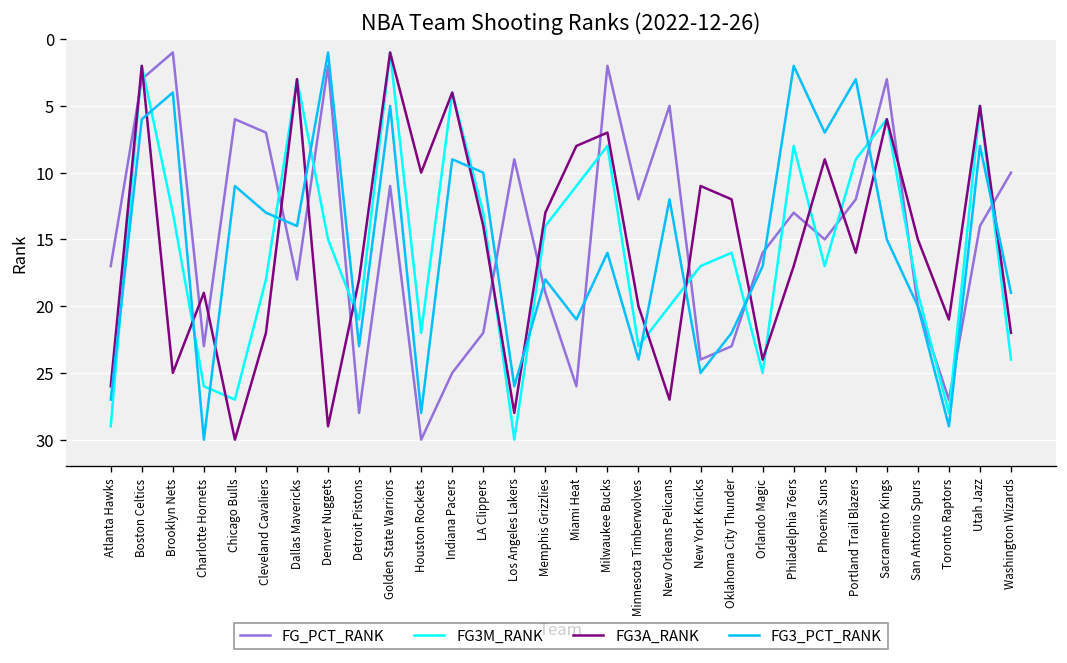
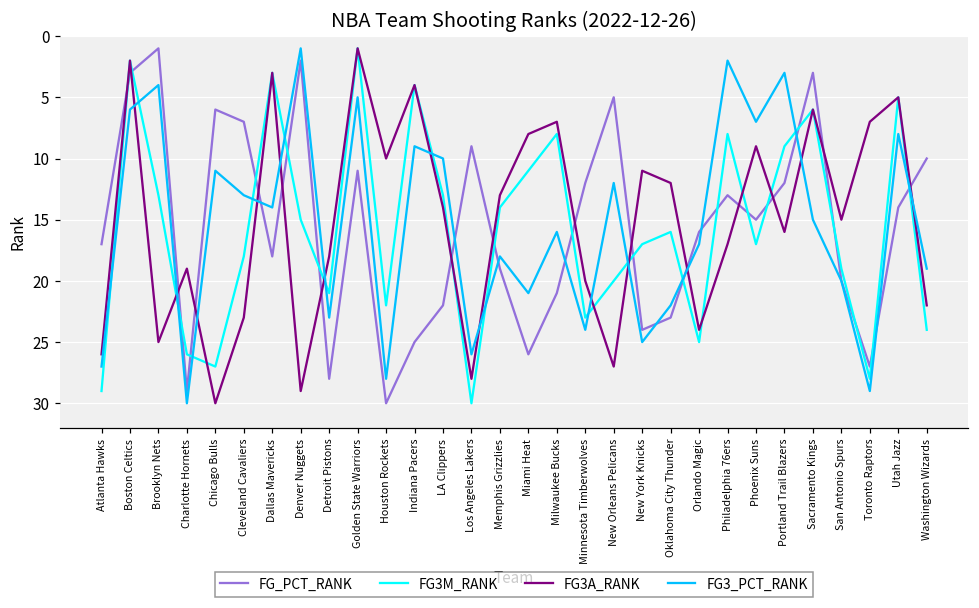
  {
    "FG_PCT_RANK": {
      "Atlanta Hawks": 17,
      "Boston Celtics": 3,
      "Brooklyn Nets": 1,
-     "Charlotte Hornets": 23,
+     "Charlotte Hornets": 29,
      "Chicago Bulls": 6,
      "Cleveland Cavaliers": 7,
      "Dallas Mavericks": 18,
      "Denver Nuggets": 2,
      "Detroit Pistons": 28,
      "Golden State Warriors": 11,
      "Houston Rockets": 30,
      "Indiana Pacers": 25,
      "LA Clippers": 22,
      "Los Angeles Lakers": 9,
      "Memphis Grizzlies": 19,
      "Miami Heat": 26,
-     "Milwaukee Bucks": 2,
+     "Milwaukee Bucks": 21,
      "Minnesota Timberwolves": 12,
      "New Orleans Pelicans": 5,
      "New York Knicks": 24,
      "Oklahoma City Thunder": 23,
      "Orlando Magic": 16,
      "Philadelphia 76ers": 13,
      "Phoenix Suns": 15,
      "Portland Trail Blazers": 12,
      "Sacramento Kings": 3,
      "Toronto Raptors": 27,
      "Utah Jazz": 14,
      "Washington Wizards": 10
    },
    "FG3M_RANK": {
      "Atlanta Hawks": 29,
      "Brooklyn Nets": 13,
      "Charlotte Hornets": 26,
      "Chicago Bulls": 27,
      "Cleveland Cavaliers": 18,
      "Denver Nuggets": 15,
      "Detroit Pistons": 21,
      "Houston Rockets": 22,
      "LA Clippers": 13,
      "Los Angeles Lakers": 30,
      "Memphis Grizzlies": 14,
      "Miami Heat": 11,
      "Milwaukee Bucks": 8,
      "Minnesota Timberwolves": 23,
      "New Orleans Pelicans": 20,
      "New York Knicks": 17,
      "Oklahoma City Thunder": 16,
      "Orlando Magic": 25,
      "Philadelphia 76ers": 8,
      "Phoenix Suns": 17,
      "Portland Trail Blazers": 9,
      "San Antonio Spurs": 19,
      "Toronto Raptors": 28,
      "Washington Wizards": 24
    },
    "FG3A_RANK": {
      "Atlanta Hawks": 26,
      "Brooklyn Nets": 25,
      "Charlotte Hornets": 19,
      "Chicago Bulls": 30,
-     "Cleveland Cavaliers": 22,
+     "Cleveland Cavaliers": 23,
      "Denver Nuggets": 29,
      "Detroit Pistons": 18,
      "Houston Rockets": 10,
      "LA Clippers": 14,
      "Los Angeles Lakers": 28,
      "Memphis Grizzlies": 13,
      "Miami Heat": 8,
      "Milwaukee Bucks": 7,
      "Minnesota Timberwolves": 20,
      "New Orleans Pelicans": 27,
      "New York Knicks": 11,
      "Oklahoma City Thunder": 12,
      "Orlando Magic": 24,
      "Philadelphia 76ers": 17,
      "Phoenix Suns": 9,
      "Portland Trail Blazers": 16,
      "San Antonio Spurs": 15,
-     "Toronto Raptors": 21,
+     "Toronto Raptors": 7,
      "Washington Wizards": 22
    },
    "FG3_PCT_RANK": {
      "Atlanta Hawks": 27,
      "Boston Celtics": 6,
      "Brooklyn Nets": 4,
      "Charlotte Hornets": 30,
      "Chicago Bulls": 11,
      "Cleveland Cavaliers": 13,
      "Dallas Mavericks": 14,
      "Denver Nuggets": 1,
      "Detroit Pistons": 23,
      "Golden State Warriors": 5,
      "Houston Rockets": 28,
      "Indiana Pacers": 9,
      "LA Clippers": 10,
      "Los Angeles Lakers": 26,
      "Memphis Grizzlies": 18,
      "Miami Heat": 21,
      "Milwaukee Bucks": 16,
      "Minnesota Timberwolves": 24,
      "New Orleans Pelicans": 12,
      "New York Knicks": 25,
      "Oklahoma City Thunder": 22,
      "Orlando Magic": 17,
      "Philadelphia 76ers": 2,
      "Phoenix Suns": 7,
      "Portland Trail Blazers": 3,
      "Sacramento Kings": 15,
      "Toronto Raptors": 29,
      "Utah Jazz": 8,
      "Washington Wizards": 19
    }
  }
